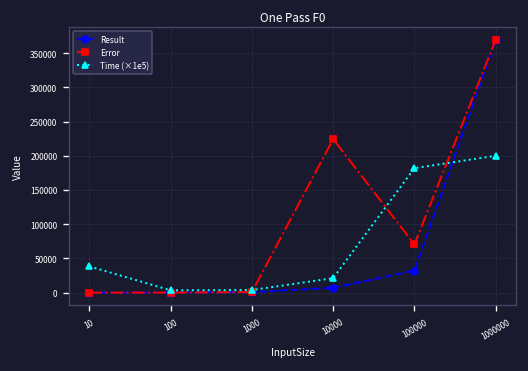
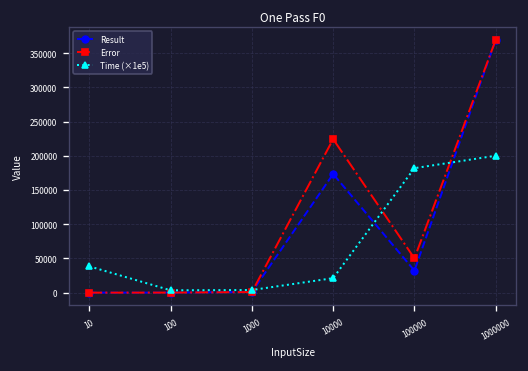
  {
    "Result": {
-     "10000": 10000,
+     "10000": 170000,
      "100000": 30000
    },
    "Error": {
      "10000": 220000,
-     "100000": 70000
+     "100000": 50000
    },
    "Time (×1e5)": {
      "10": 40000,
      "10000": 20000,
      "100000": 180000,
      "1000000": 200000
    }
  }
